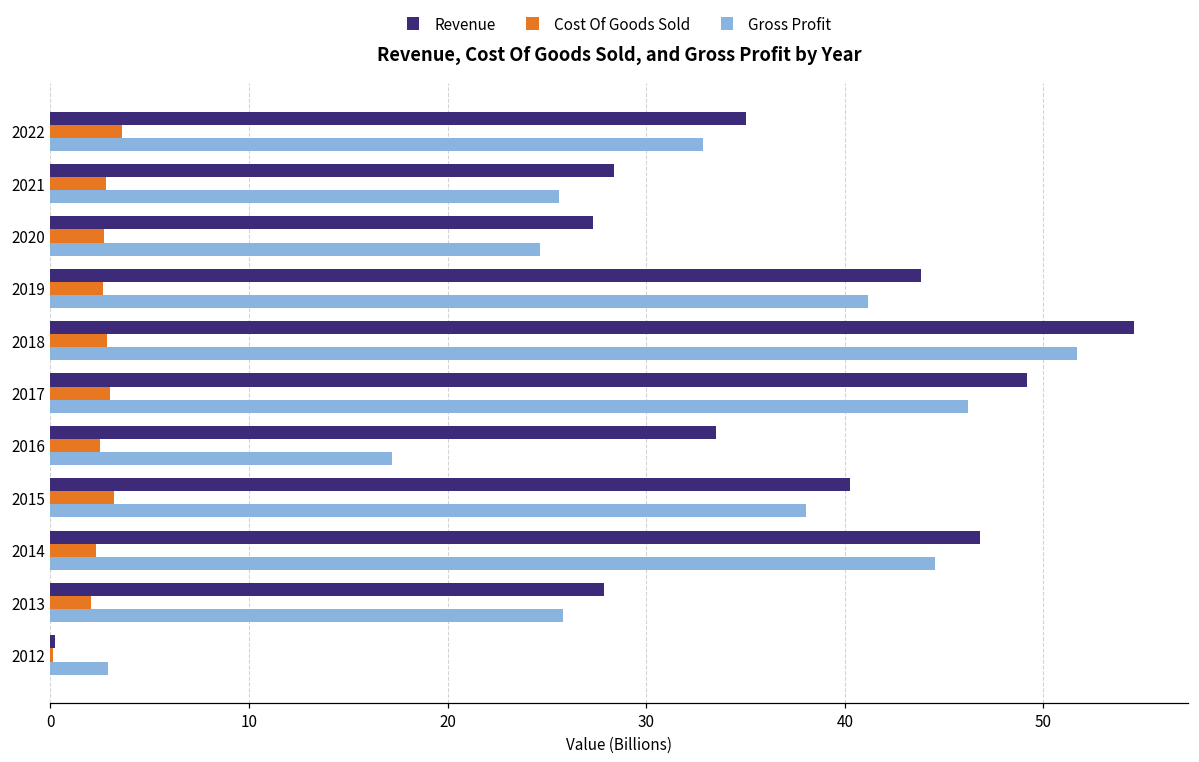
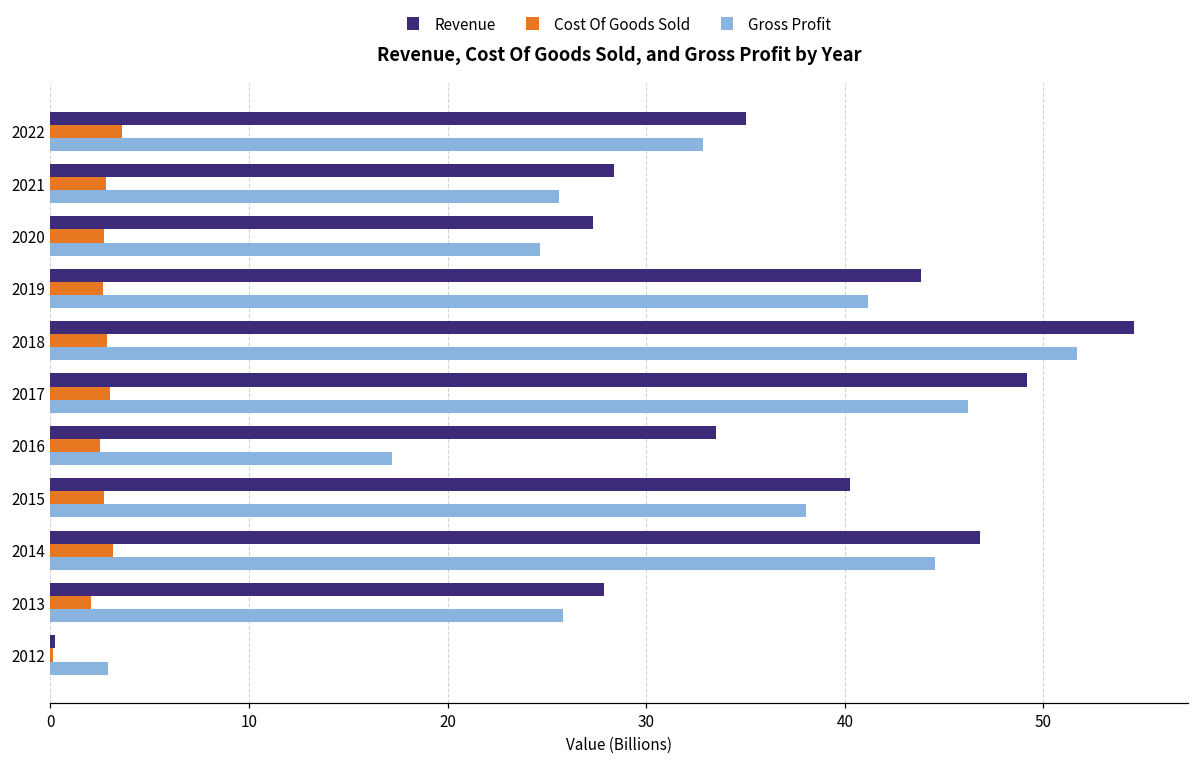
  {
    "Revenue": {
      "2022": 35.0,
      "2021": 28.4,
      "2020": 27.3,
      "2019": 43.8,
      "2018": 54.6,
      "2017": 49.2,
      "2016": 33.5,
      "2015": 40.3,
      "2014": 46.8,
      "2013": 27.9,
      "2012": 0.2
    },
    "Cost Of Goods Sold": {
      "2022": 3.6,
      "2021": 2.8,
      "2020": 2.7,
      "2019": 2.7,
      "2018": 2.8,
      "2017": 3.0,
      "2016": 2.5,
-     "2015": 3.2,
-     "2014": 2.3,
+     "2015": 2.7,
+     "2014": 3.1,
      "2013": 2.1
    },
    "Gross Profit": {
      "2022": 32.8,
      "2021": 25.6,
      "2020": 24.6,
      "2019": 41.2,
      "2018": 51.7,
      "2017": 46.2,
      "2016": 17.2,
      "2015": 38.0,
      "2014": 44.5,
      "2013": 25.8,
      "2012": 2.9
    }
  }
